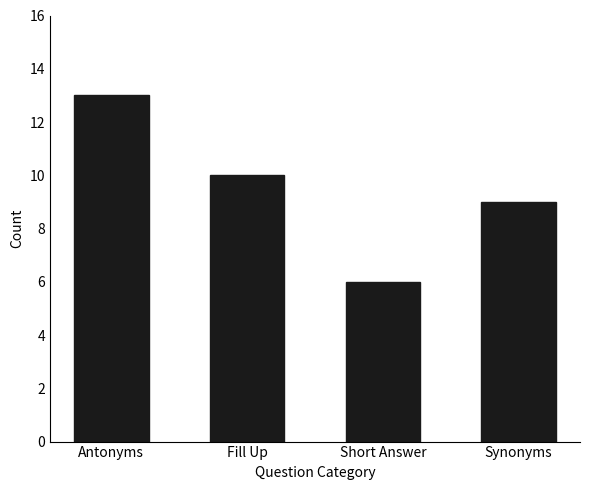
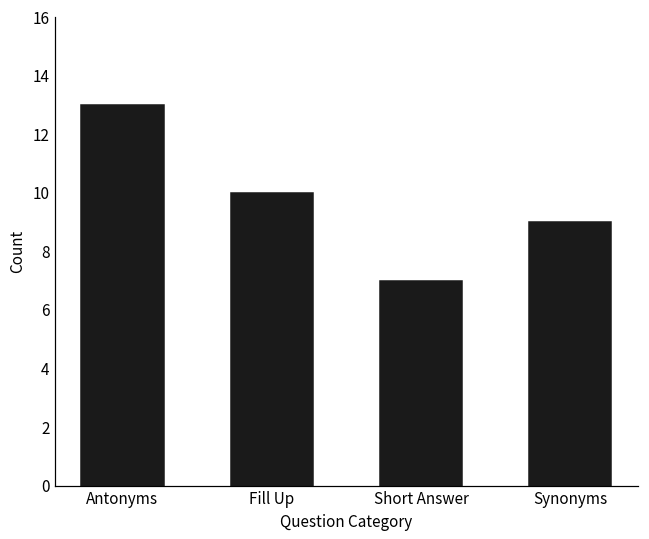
  {
    "Antonyms": 13,
    "Fill Up": 10,
-   "Short Answer": 6,
+   "Short Answer": 7,
    "Synonyms": 9
  }
